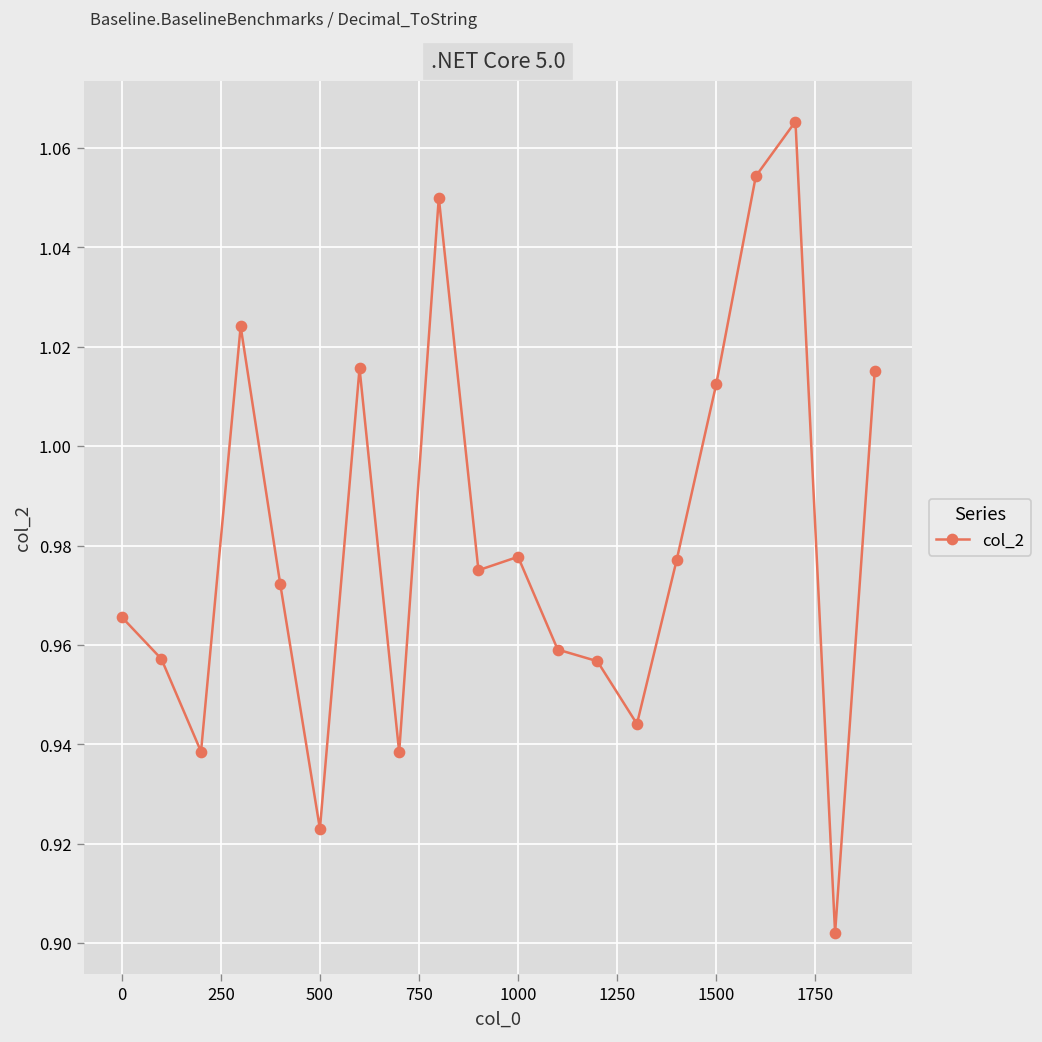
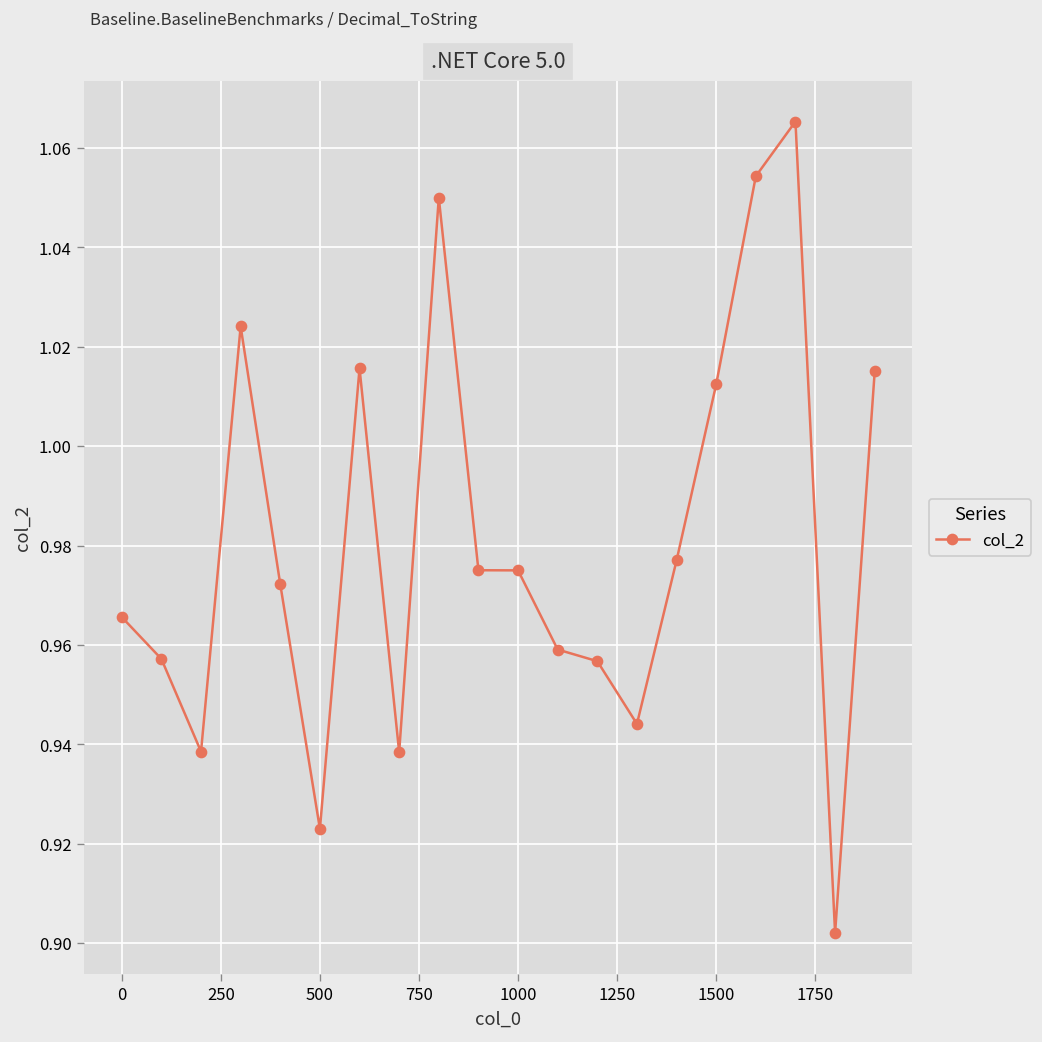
  {
    "0": 0.966,
    "500": 0.923,
-   "1000": 0.978,
+   "1000": 0.975,
    "1500": 1.012
  }
